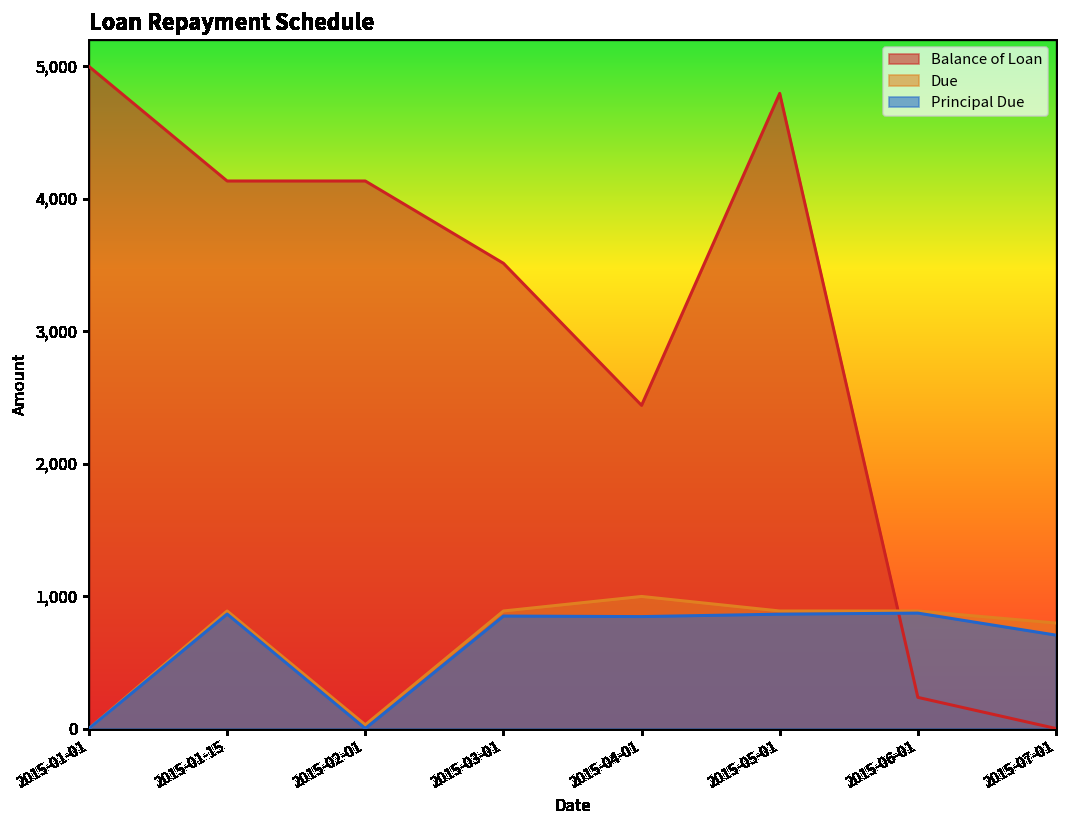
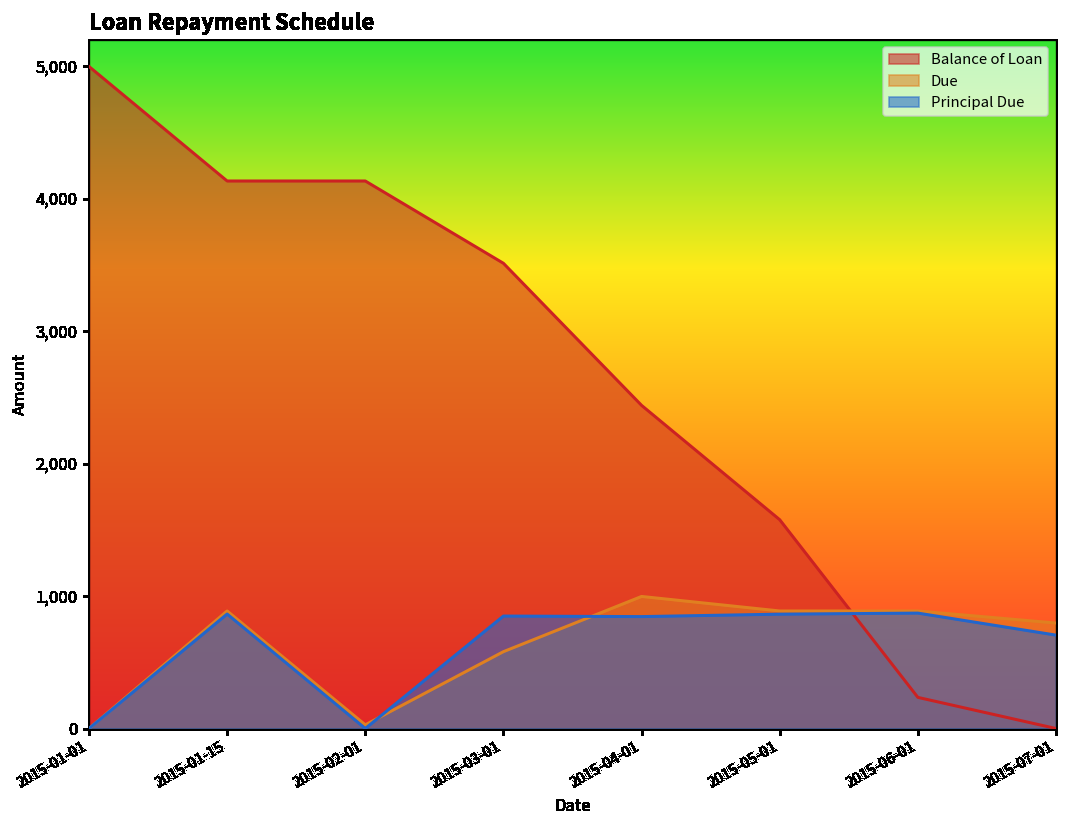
  {
    "Balance of Loan": {
      "2015-01-01": "5,000",
      "2015-01-15": "4,140",
      "2015-02-01": "4,140",
      "2015-03-01": "3,510",
      "2015-04-01": "2,440",
-     "2015-05-01": "4,800",
+     "2015-05-01": "1,580",
      "2015-06-01": "240",
      "2015-07-01": "0"
    },
    "Due": {
      "2015-01-15": "890",
      "2015-02-01": "30",
-     "2015-03-01": "890",
+     "2015-03-01": "580",
      "2015-04-01": "1,000",
      "2015-05-01": "890",
      "2015-07-01": "800"
    },
    "Principal Due": {
      "2015-01-15": "860",
      "2015-02-01": "0",
      "2015-03-01": "850",
      "2015-04-01": "850",
      "2015-05-01": "860",
      "2015-07-01": "710"
    }
  }
